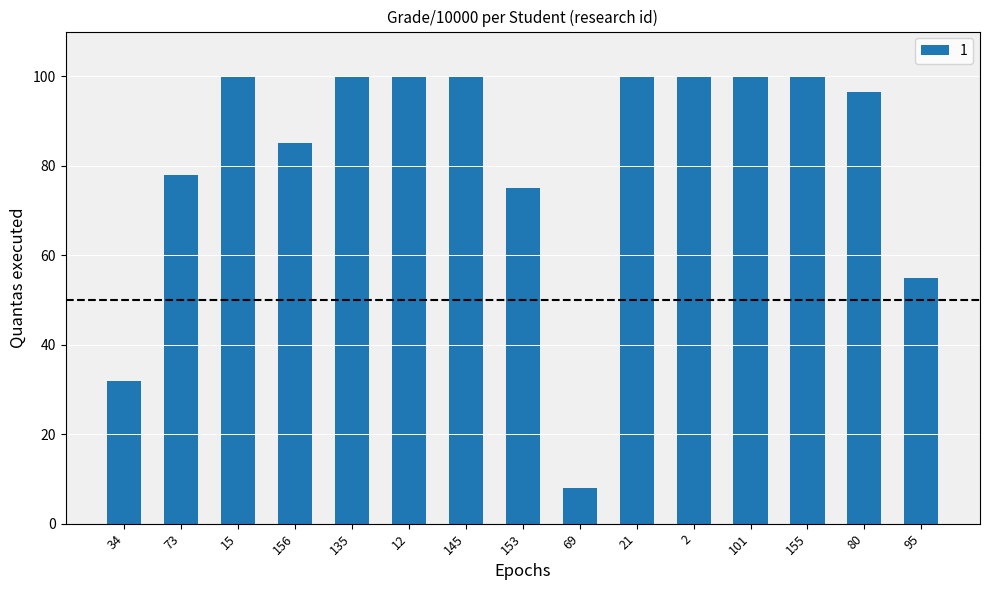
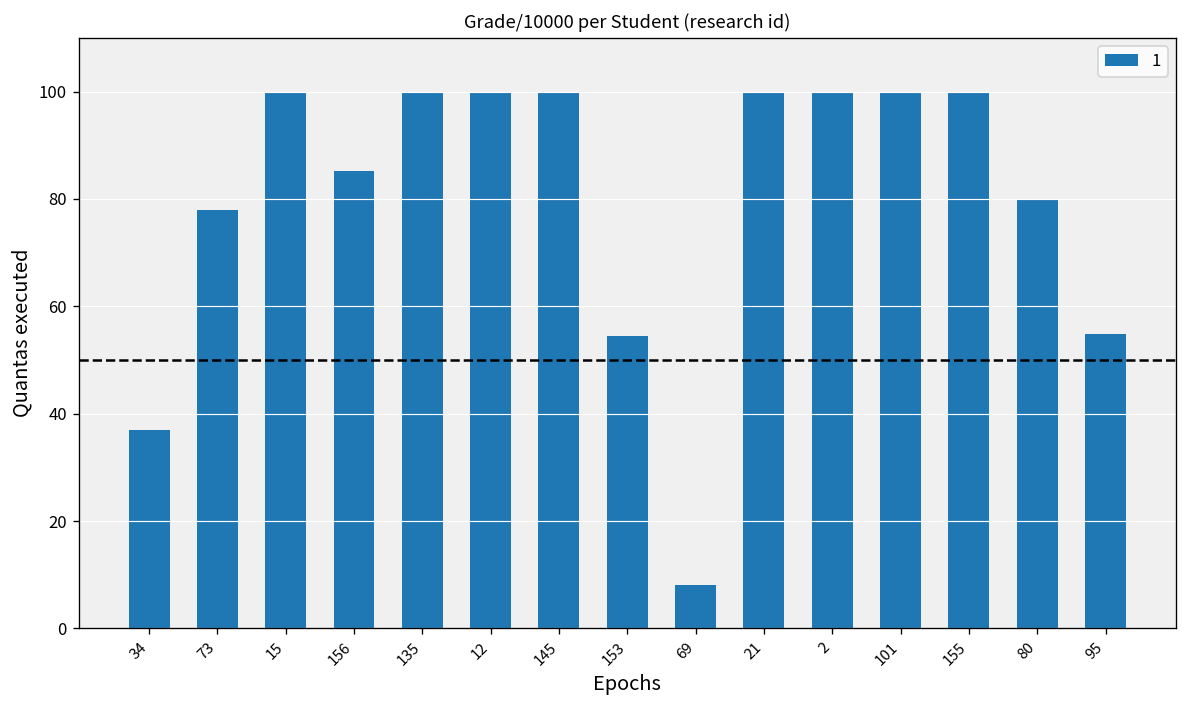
  {
-   "34": 32,
+   "34": 37,
    "73": 78,
    "15": 100,
    "156": 85,
    "135": 100,
    "12": 100,
    "145": 100,
-   "153": 75,
+   "153": 55,
    "69": 8,
    "21": 100,
    "2": 100,
    "101": 100,
    "155": 100,
-   "80": 97,
+   "80": 80,
    "95": 55
  }
